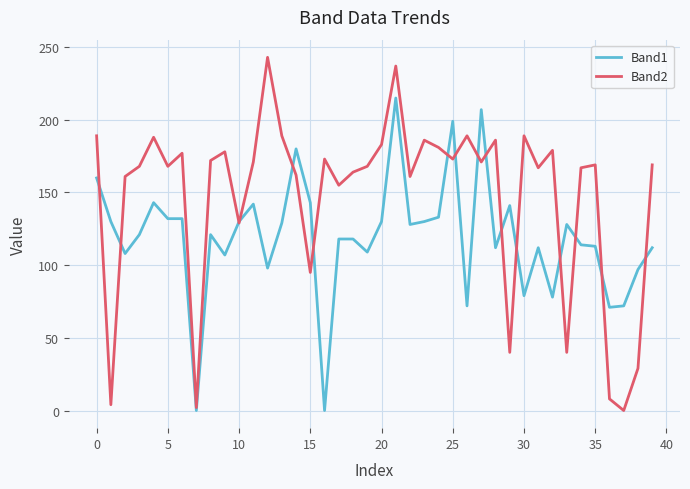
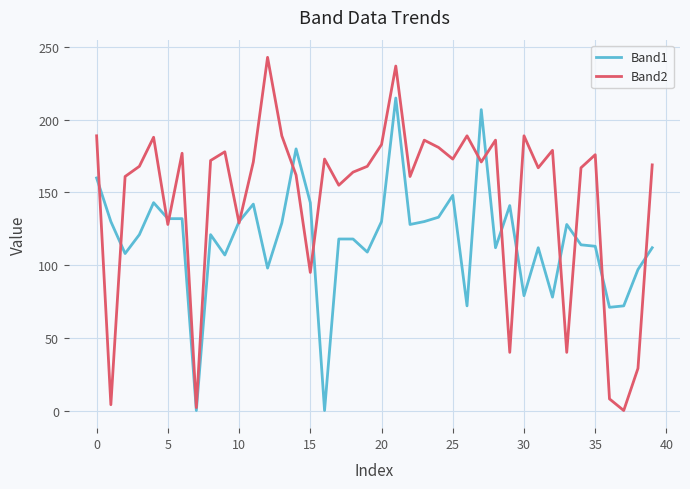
  {
    "Band1": {
      "0": 160,
      "5": 132,
      "15": 143,
      "20": 130,
-     "25": 199,
+     "25": 148,
      "30": 79,
      "35": 113
    },
    "Band2": {
      "0": 189,
-     "5": 168,
+     "5": 128,
      "15": 95,
      "20": 183,
      "25": 173,
      "30": 189,
-     "35": 169
+     "35": 176
    }
  }
